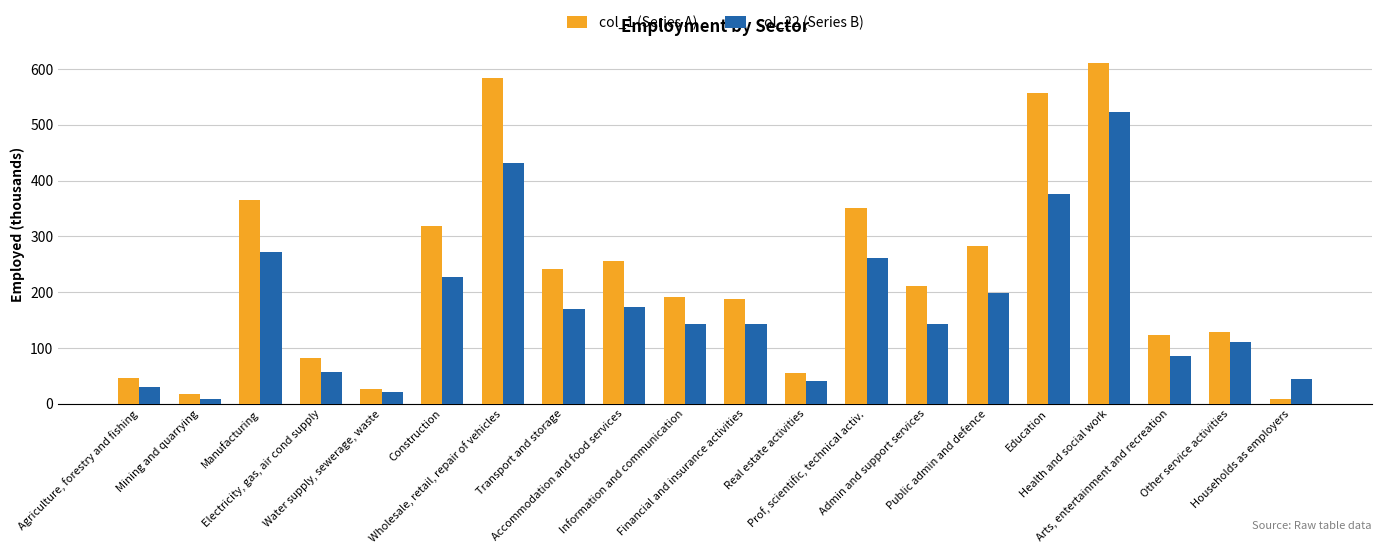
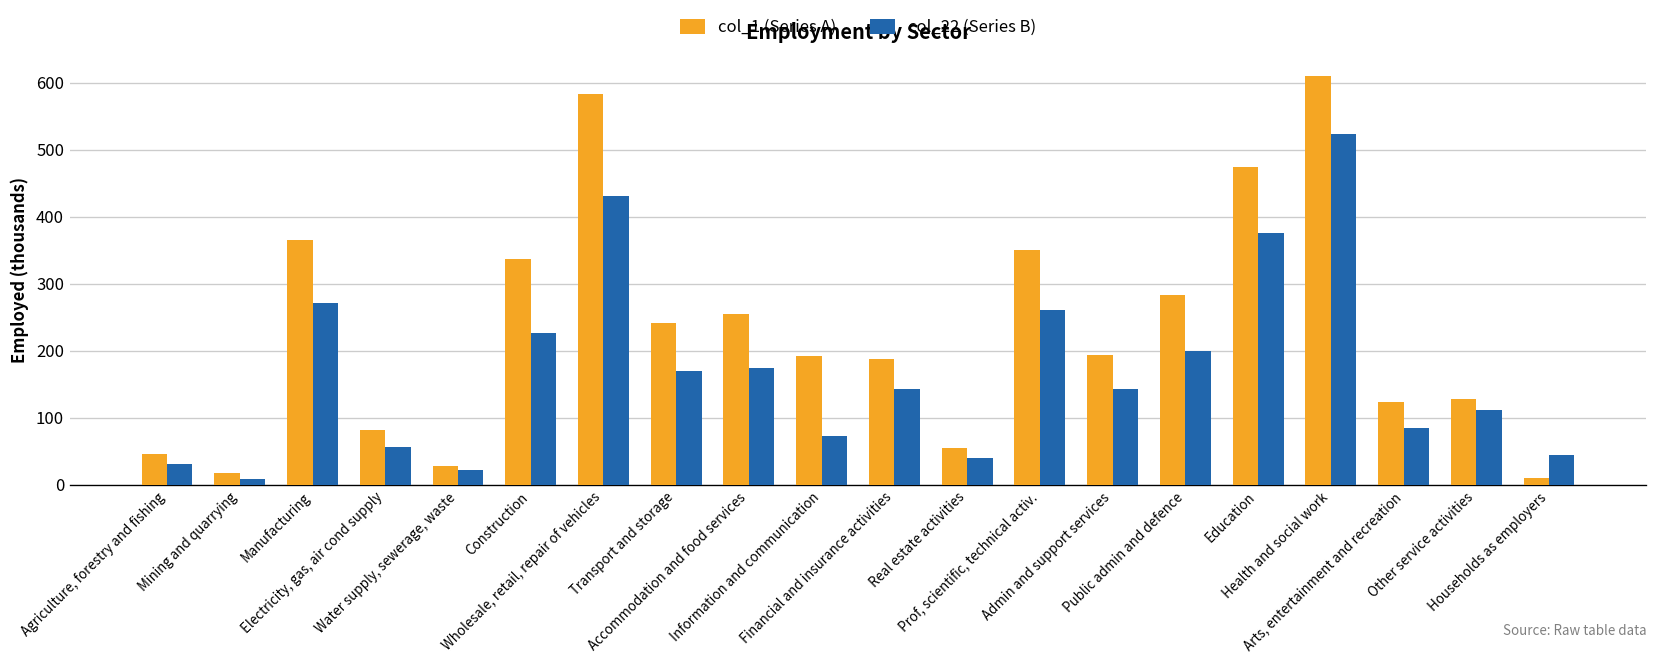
  {
    "col_1 (Series A)": {
      "Agriculture, forestry and fishing": 50,
      "Mining and quarrying": 20,
      "Manufacturing": 370,
      "Electricity, gas, air cond supply": 80,
      "Water supply, sewerage, waste": 30,
-     "Construction": 320,
+     "Construction": 340,
      "Wholesale, retail, repair of vehicles": 580,
      "Transport and storage": 240,
      "Accommodation and food services": 260,
      "Information and communication": 190,
      "Financial and insurance activities": 190,
      "Real estate activities": 60,
      "Prof, scientific, technical activ.": 350,
-     "Admin and support services": 210,
+     "Admin and support services": 190,
      "Public admin and defence": 280,
-     "Education": 560,
+     "Education": 470,
      "Health and social work": 610,
      "Arts, entertainment and recreation": 120,
      "Other service activities": 130,
      "Households as employers": 10
    },
    "col_22 (Series B)": {
      "Agriculture, forestry and fishing": 30,
      "Mining and quarrying": 10,
      "Manufacturing": 270,
      "Electricity, gas, air cond supply": 60,
      "Water supply, sewerage, waste": 20,
      "Construction": 230,
      "Wholesale, retail, repair of vehicles": 430,
      "Transport and storage": 170,
      "Accommodation and food services": 170,
-     "Information and communication": 140,
+     "Information and communication": 70,
      "Financial and insurance activities": 140,
      "Real estate activities": 40,
      "Prof, scientific, technical activ.": 260,
      "Admin and support services": 140,
      "Public admin and defence": 200,
      "Education": 380,
      "Health and social work": 520,
      "Arts, entertainment and recreation": 90,
      "Other service activities": 110,
      "Households as employers": 40
    }
  }
